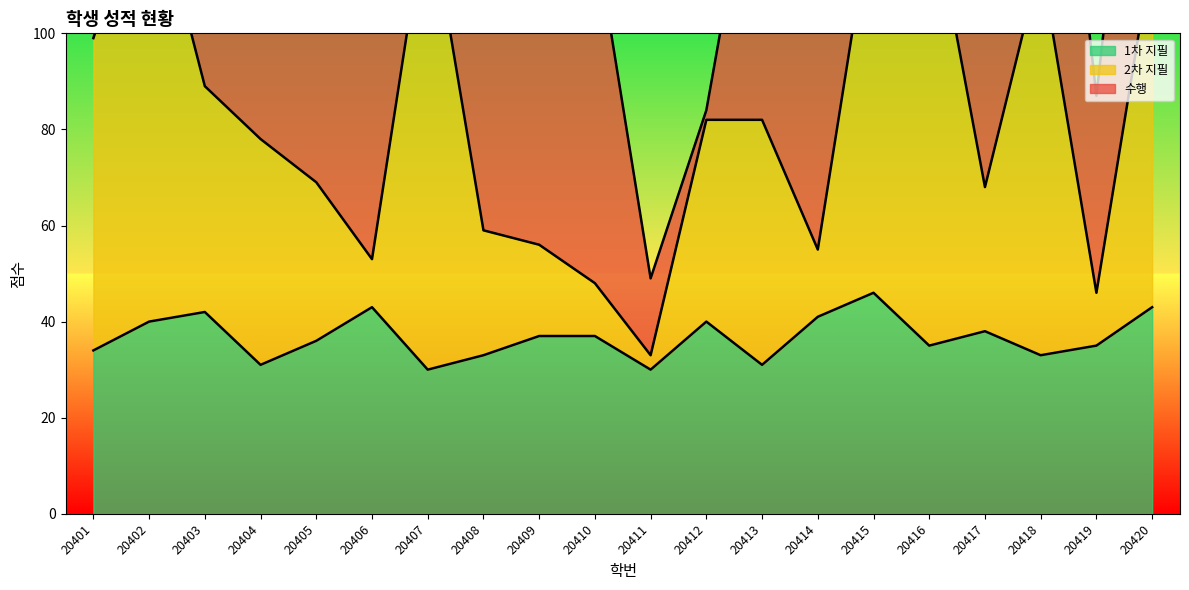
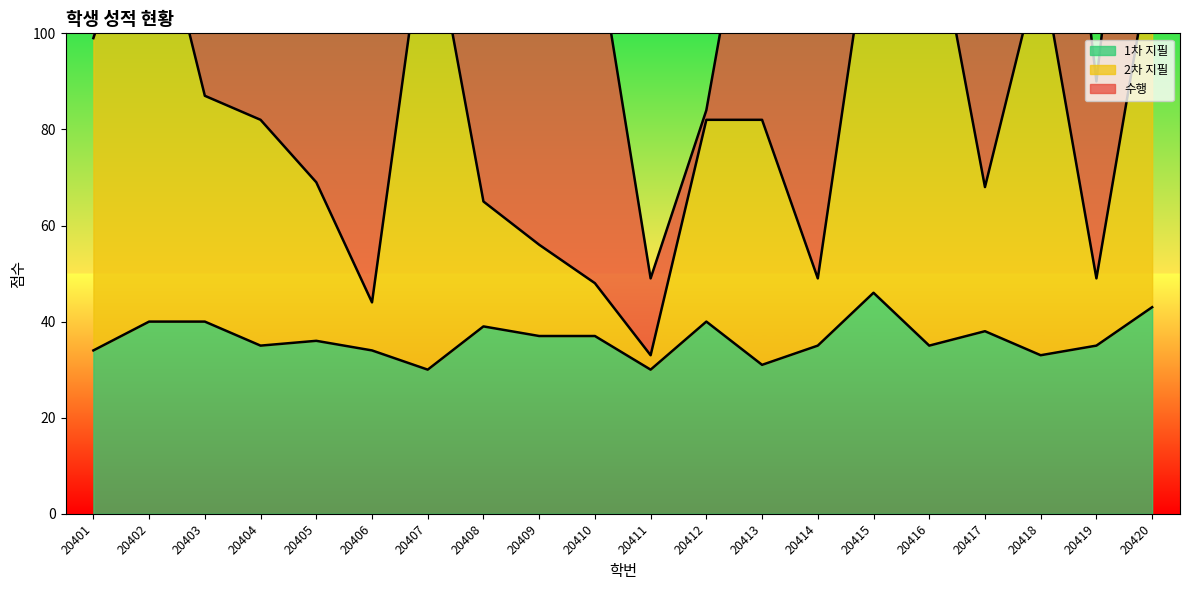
  {
    "1차 지필": {
      "20401": 34,
      "20402": 40,
-     "20403": 42,
-     "20404": 31,
+     "20403": 40,
+     "20404": 35,
      "20405": 36,
-     "20406": 43,
+     "20406": 34,
      "20407": 30,
-     "20408": 33,
+     "20408": 39,
      "20409": 37,
      "20410": 37,
      "20411": 30,
      "20412": 40,
      "20413": 31,
-     "20414": 41,
+     "20414": 35,
      "20415": 46,
      "20416": 35,
      "20417": 38,
      "20418": 33,
      "20419": 35,
      "20420": 43
    },
    "2차 지필": {
      "20401": 65,
      "20403": 47,
      "20404": 47,
      "20405": 33,
      "20406": 10,
      "20408": 26,
      "20409": 19,
      "20410": 11,
      "20411": 3,
      "20412": 42,
      "20413": 51,
      "20414": 14,
      "20417": 30,
-     "20419": 11
+     "20419": 14
    },
    "수행": {
      "20411": 16,
      "20412": 2
    }
  }
